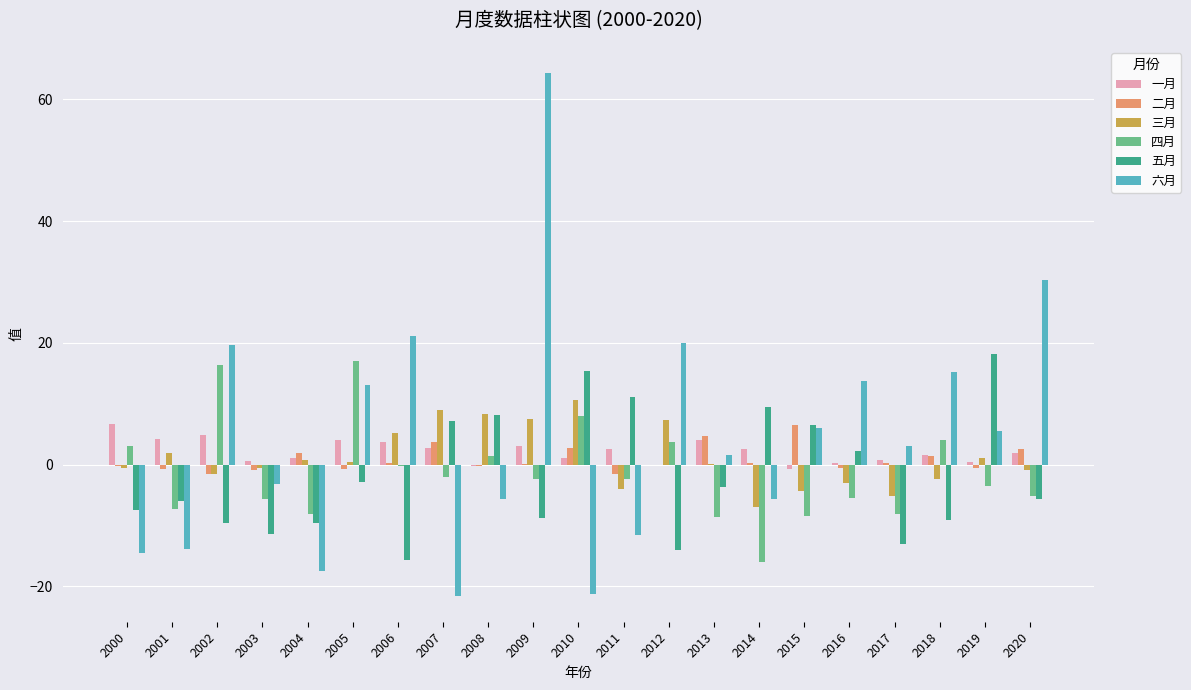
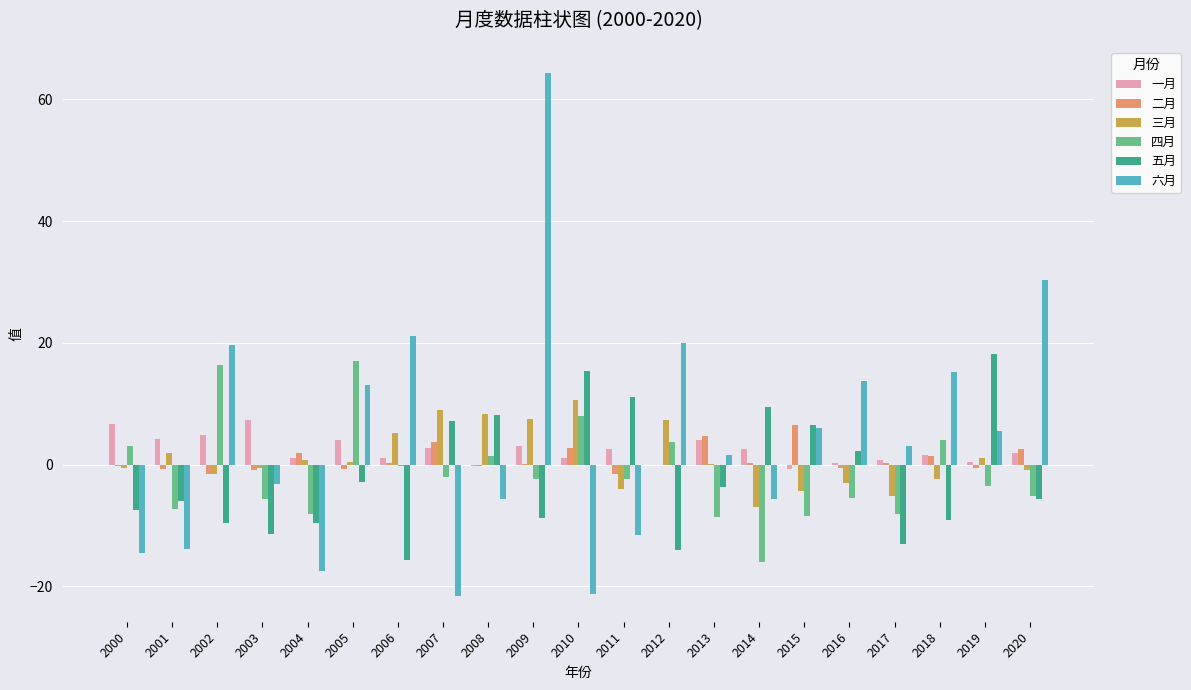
  {
    "一月": {
      "2000": 7,
      "2001": 4,
      "2002": 5,
-     "2003": 1,
+     "2003": 7,
      "2004": 1,
      "2005": 4,
-     "2006": 4,
+     "2006": 1,
      "2007": 3,
      "2009": 3,
      "2010": 1,
      "2011": 3,
      "2013": 4,
      "2014": 3,
      "2015": -1,
      "2017": 1,
      "2018": 2,
      "2019": 0,
      "2020": 2
    },
    "六月": {
      "2000": -14,
      "2001": -14,
      "2002": 20,
      "2003": -3,
      "2004": -17,
      "2005": 13,
      "2006": 21,
      "2007": -22,
      "2008": -6,
      "2009": 64,
      "2010": -21,
      "2011": -12,
      "2012": 20,
      "2013": 2,
      "2014": -6,
      "2015": 6,
      "2016": 14,
      "2017": 3,
      "2018": 15,
      "2019": 6,
      "2020": 30
    }
  }
